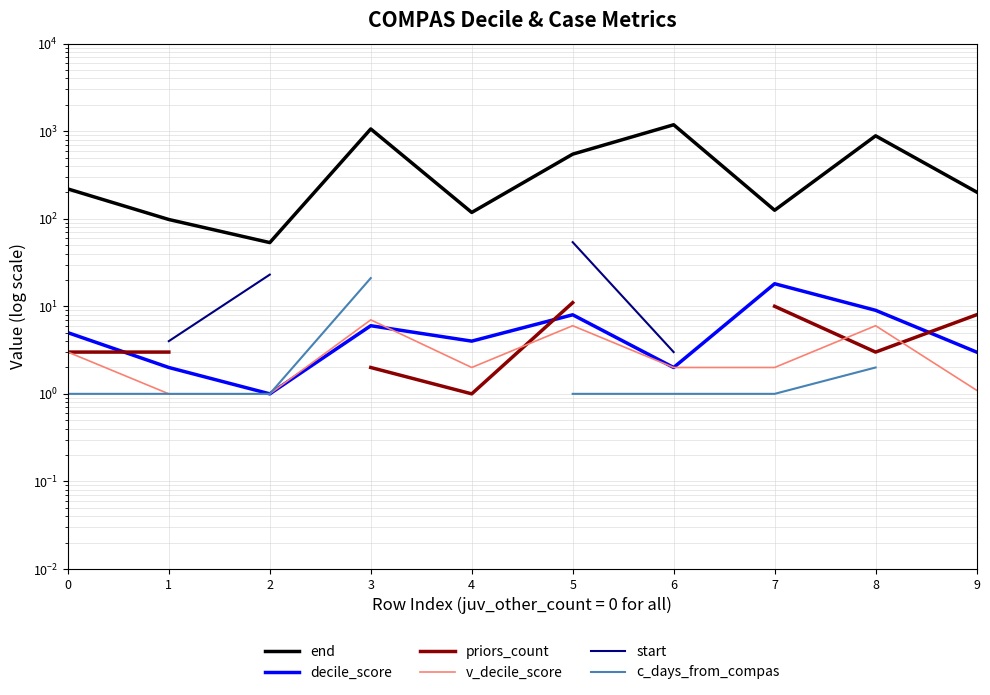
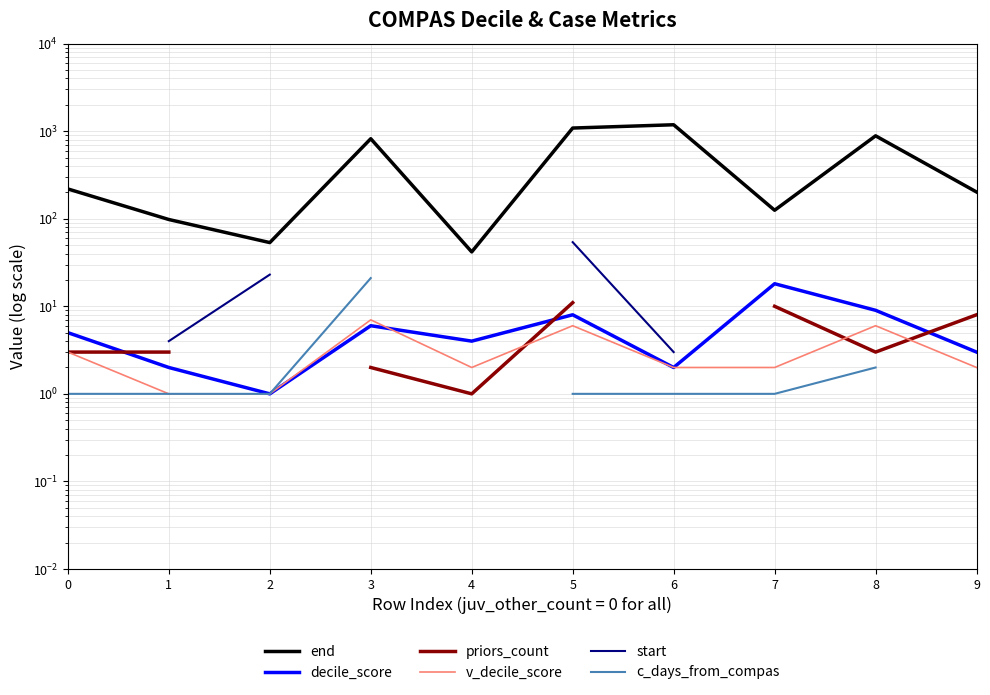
  {
    "end": {
      "0": 220,
      "1": 100,
      "2": 50,
-     "3": 1100,
-     "4": 120,
-     "5": 500,
+     "3": 800,
+     "4": 40,
+     "5": 1100,
      "6": 1200,
      "7": 130,
      "8": 900,
      "9": 200
    },
    "decile_score": {
      "0": 5,
      "1": 2.0,
      "3": 6,
      "4": 4,
      "5": 8,
      "7": 18,
      "8": 9,
      "9": 3.0
    },
    "priors_count": {
      "1": 3.0,
      "3": 2.0,
      "4": 1.0,
      "5": 11,
      "7": 10,
      "8": 3.0,
      "9": 8
    },
    "v_decile_score": {
      "3": 7,
      "4": 2.0,
      "5": 6,
      "7": 2.0,
      "8": 6,
-     "9": 1.1
+     "9": 2.0
    },
    "start": {
      "1": 4,
      "2": 23,
      "5": 50,
      "6": 3.0
    },
    "c_days_from_compas": {
      "0": 1.0,
      "3": 21,
      "5": 1.0,
      "6": 1.0,
      "7": 1.0,
      "8": 2.0
    }
  }
